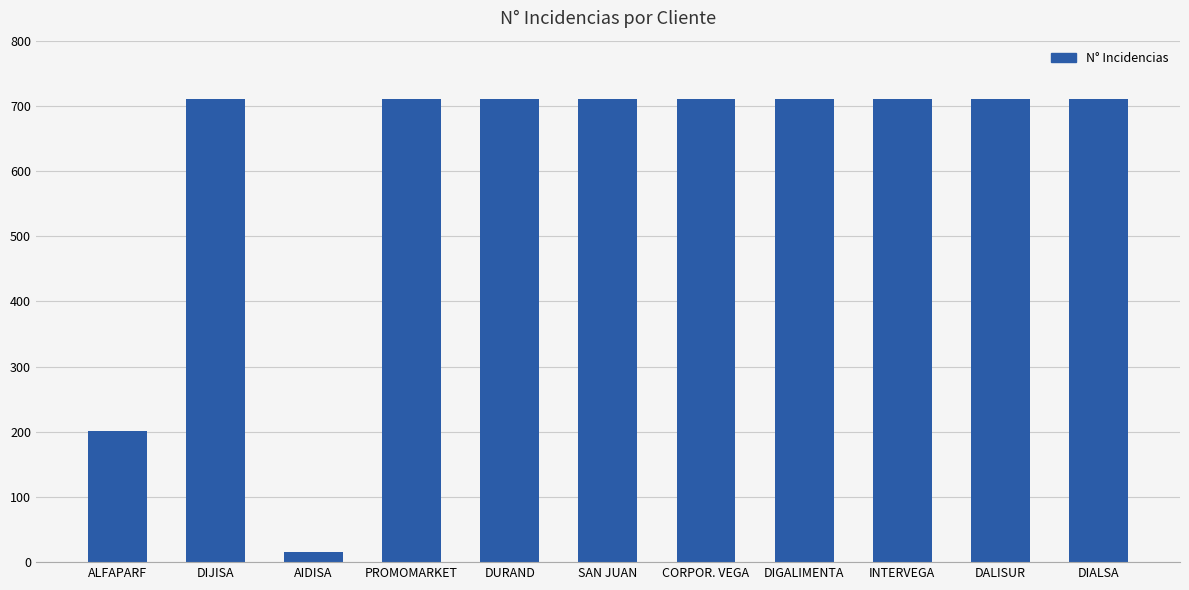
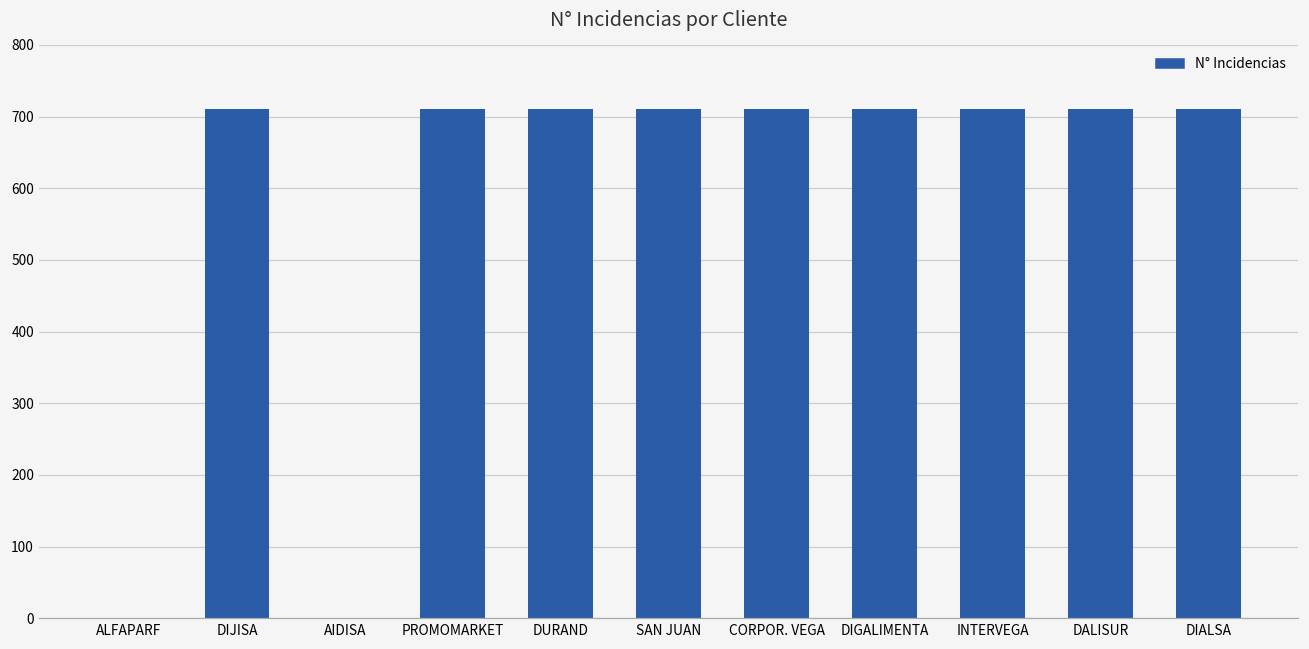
  {
-   "ALFAPARF": 200,
+   "ALFAPARF": 0,
    "DIJISA": 710,
-   "AIDISA": 20,
+   "AIDISA": 0,
    "PROMOMARKET": 710,
    "DURAND": 710,
    "SAN JUAN": 710,
    "CORPOR. VEGA": 710,
    "DIGALIMENTA": 710,
    "INTERVEGA": 710,
    "DALISUR": 710,
    "DIALSA": 710
  }
